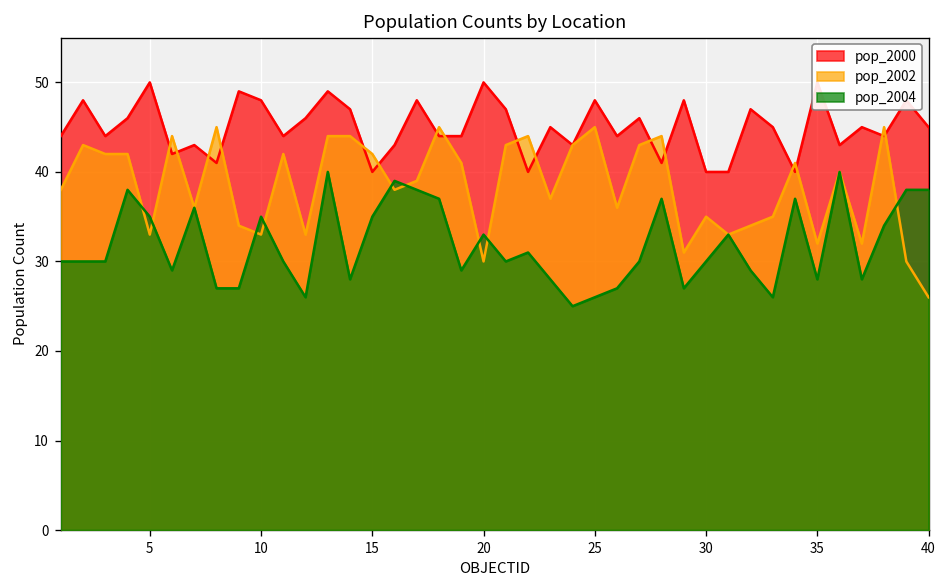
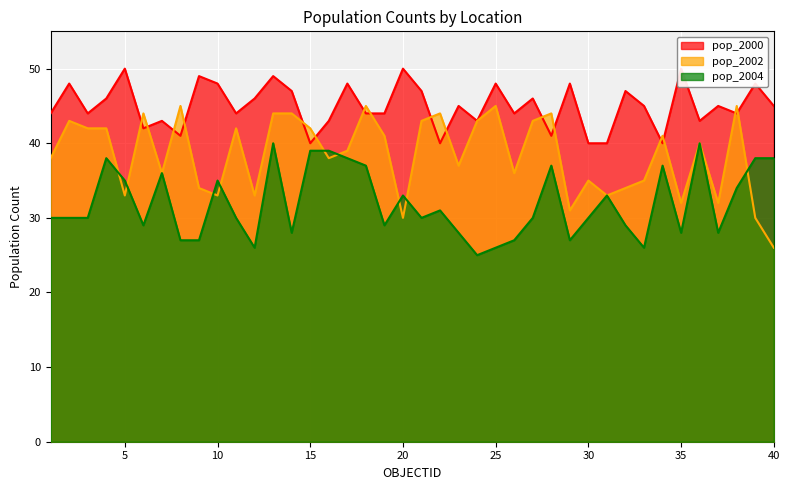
  {
    "pop_2000": {
      "5": 50,
      "10": 48,
      "15": 40,
      "20": 50,
      "25": 48,
      "30": 40,
      "40": 45
    },
    "pop_2002": {
      "5": 33,
      "10": 33,
      "15": 42,
      "20": 30,
      "25": 45,
      "30": 35,
      "35": 32,
      "40": 26
    },
    "pop_2004": {
      "5": 35,
      "10": 35,
-     "15": 35,
+     "15": 39,
      "20": 33,
      "25": 26,
      "30": 30,
      "35": 28,
      "40": 38
    }
  }
